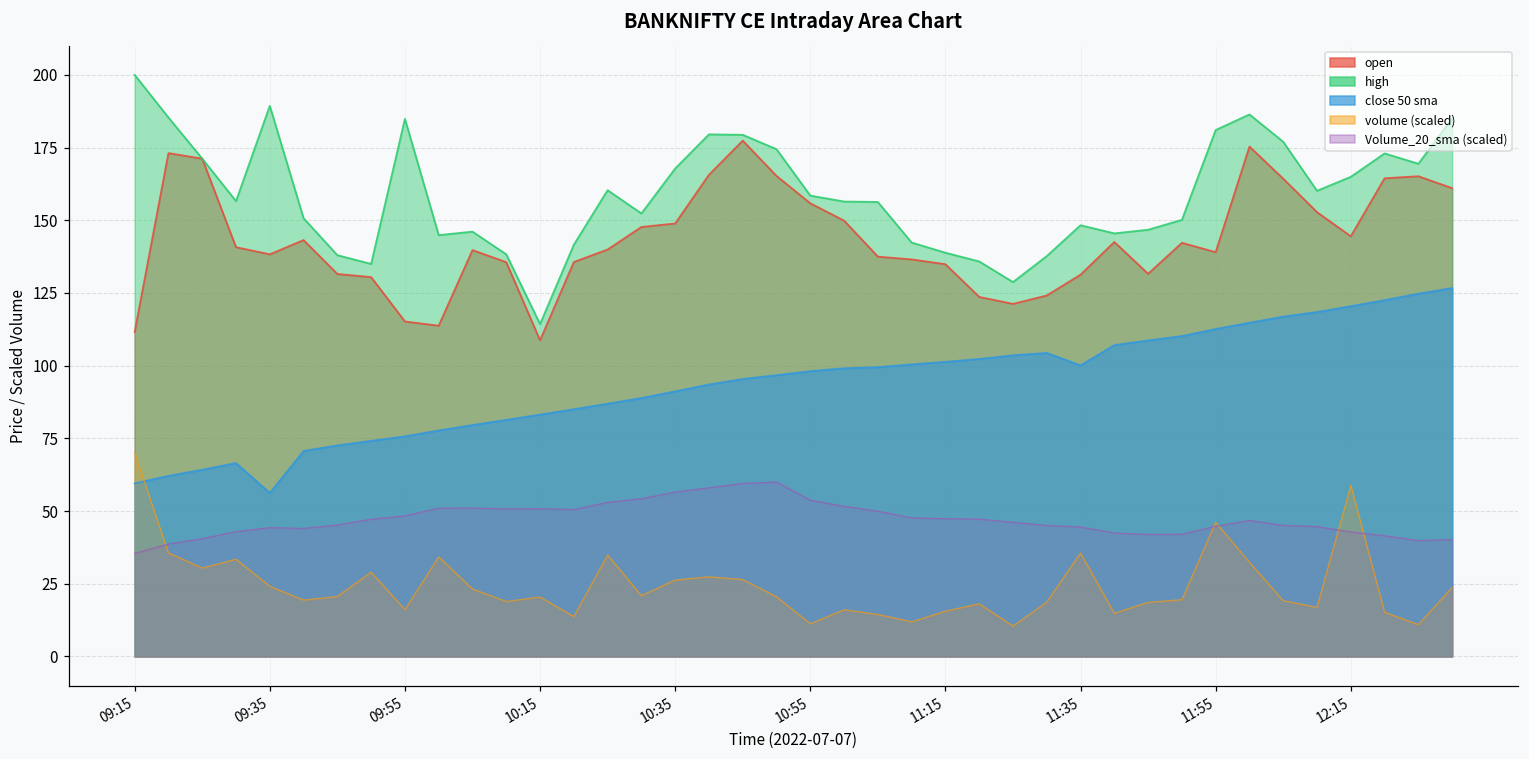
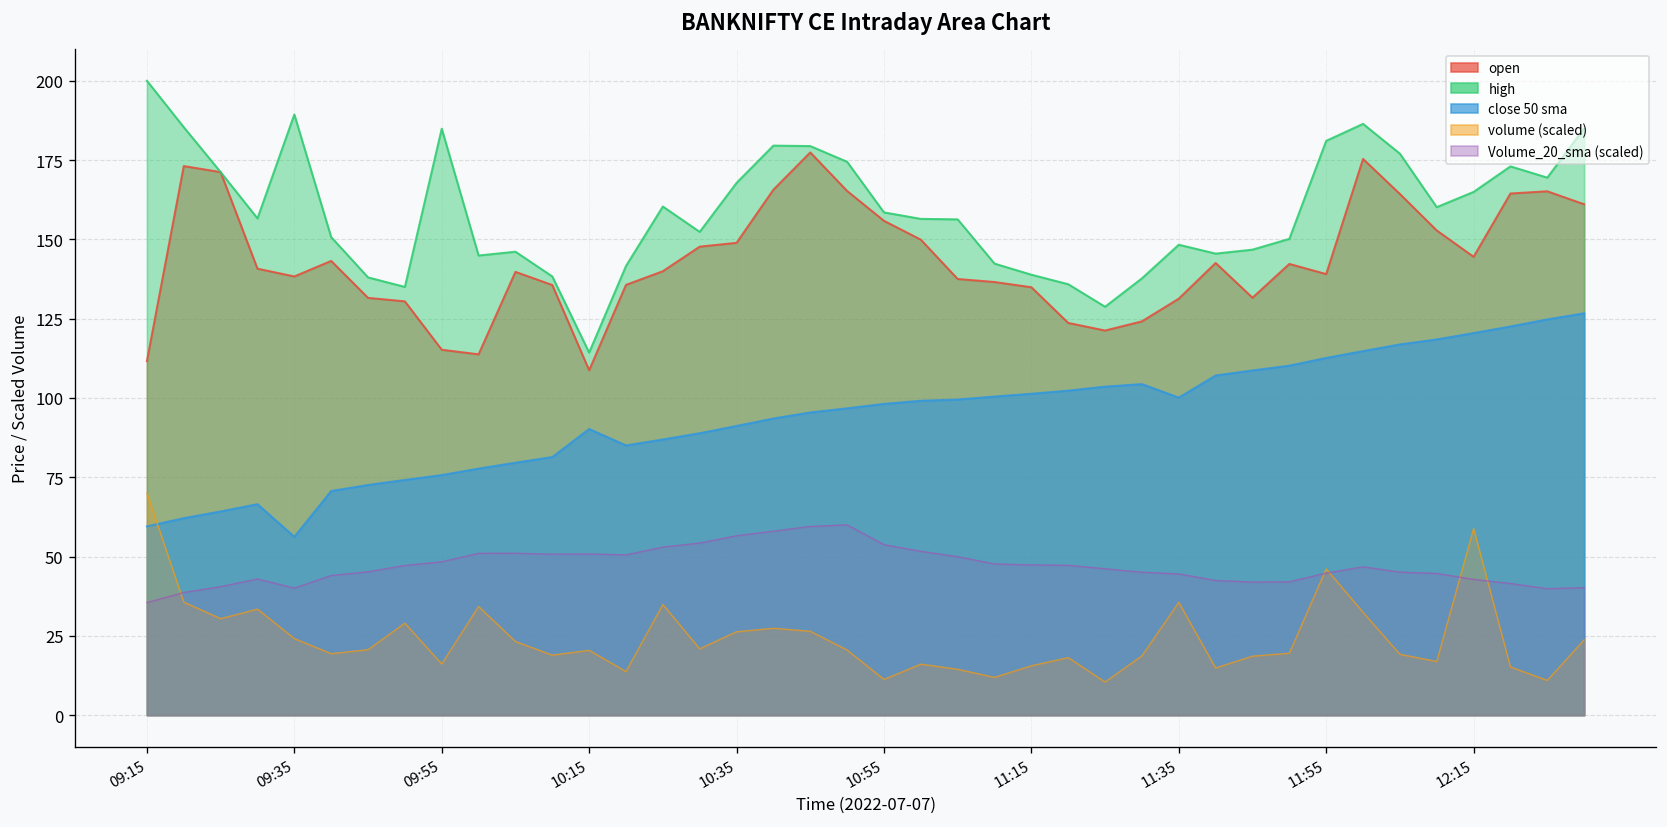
  {
    "open": {
      "09:15": 112,
      "09:35": 138,
      "09:55": 115,
      "10:15": 109,
      "10:35": 149,
      "10:55": 156,
      "11:15": 135,
      "11:35": 131,
      "11:55": 139,
      "12:15": 145
    },
    "high": {
      "09:15": 200,
      "09:35": 189,
      "09:55": 185,
      "10:15": 114,
      "10:35": 168,
      "10:55": 159,
      "11:15": 139,
      "11:35": 148,
      "11:55": 181,
      "12:15": 165
    },
    "close 50 sma": {
      "09:15": 60,
      "09:35": 56,
      "09:55": 76,
-     "10:15": 83,
+     "10:15": 90,
      "10:35": 91,
      "10:55": 98,
      "11:15": 101,
      "11:35": 100,
      "11:55": 113,
      "12:15": 120
    },
    "volume (scaled)": {
      "09:15": 70,
      "09:35": 24,
      "09:55": 16,
      "10:15": 20,
      "10:35": 26,
      "10:55": 11,
      "11:15": 16,
      "11:35": 36,
      "11:55": 46,
      "12:15": 59
    },
    "Volume_20_sma (scaled)": {
      "09:15": 35,
-     "09:35": 44,
+     "09:35": 40,
      "09:55": 48,
      "10:15": 51,
      "10:35": 57,
      "10:55": 54,
      "11:15": 47,
      "11:35": 45,
      "11:55": 45,
      "12:15": 43
    }
  }
